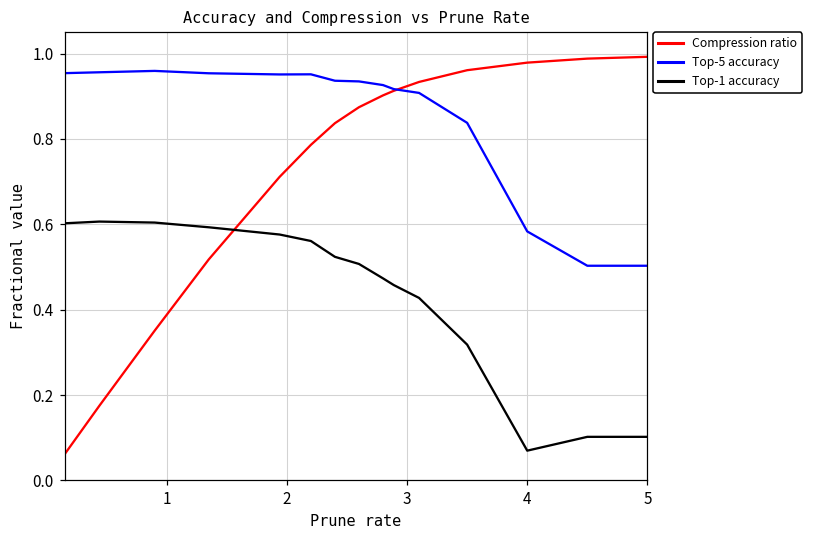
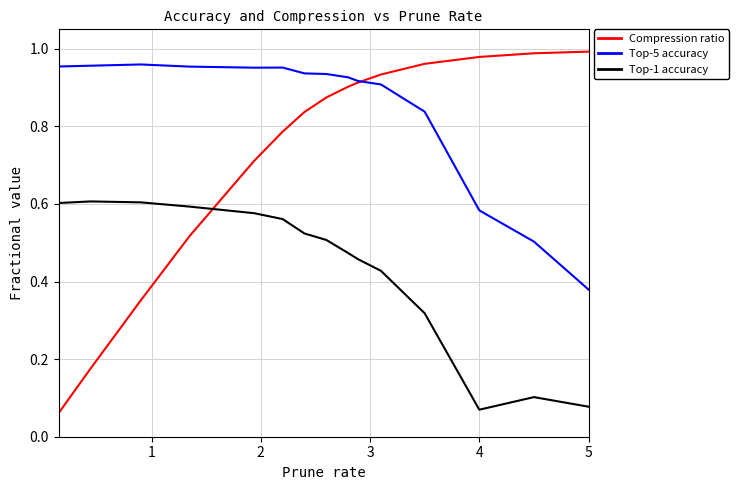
  {
    "Compression ratio": {
      "4": 0.98,
      "5": 0.99
    },
    "Top-5 accuracy": {
      "4": 0.58,
-     "5": 0.50
+     "5": 0.38
    },
    "Top-1 accuracy": {
      "4": 0.07,
-     "5": 0.10
+     "5": 0.08
    }
  }
